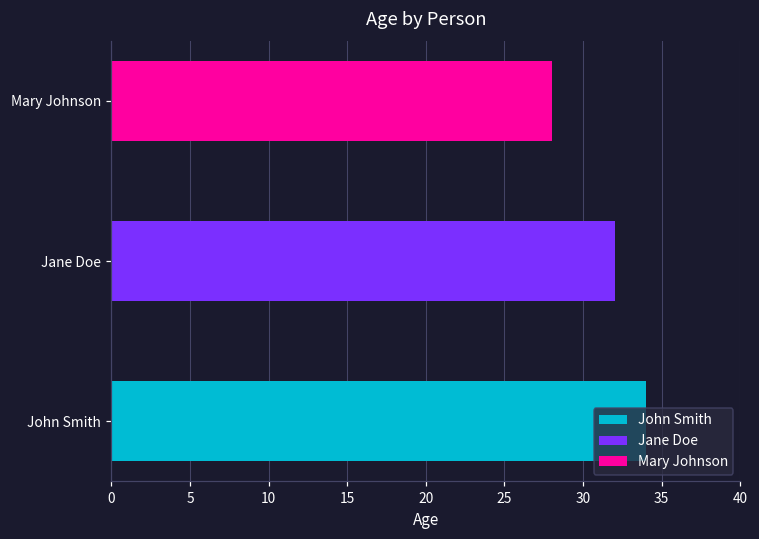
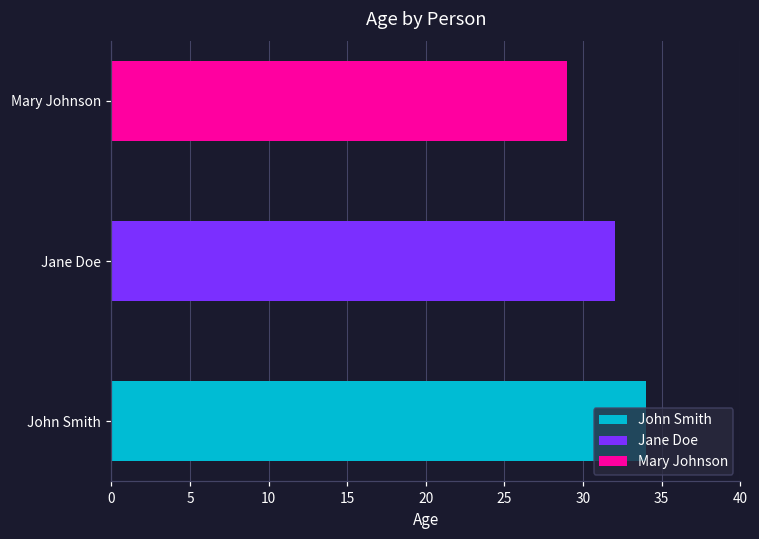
  {
-   "Mary Johnson": 28,
+   "Mary Johnson": 29,
    "Jane Doe": 32
  }
